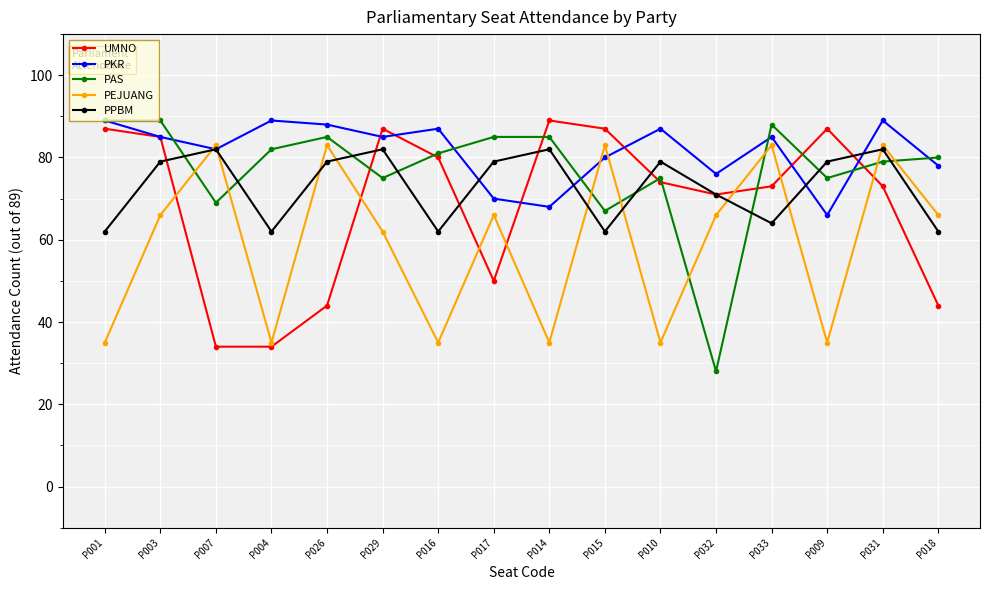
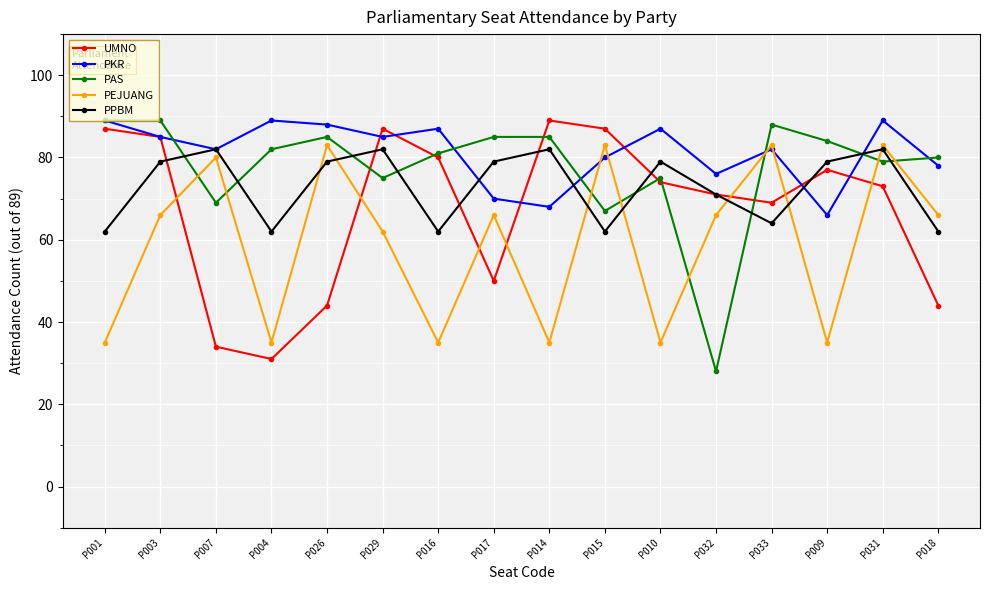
  {
    "UMNO": {
      "P001": 87,
      "P007": 34,
-     "P004": 34,
+     "P004": 31,
      "P026": 44,
      "P029": 87,
      "P016": 80,
      "P017": 50,
      "P014": 89,
      "P015": 87,
      "P010": 74,
-     "P033": 73,
-     "P009": 87,
+     "P033": 69,
+     "P009": 77,
      "P031": 73,
      "P018": 44
    },
    "PKR": {
      "P004": 89,
      "P026": 88,
      "P029": 85,
      "P016": 87,
      "P017": 70,
      "P014": 68,
      "P015": 80,
      "P010": 87,
      "P032": 76,
-     "P033": 85,
+     "P033": 82,
      "P009": 66,
      "P031": 89,
      "P018": 78
    },
    "PAS": {
      "P003": 89,
      "P007": 69,
      "P004": 82,
      "P026": 85,
      "P029": 75,
      "P016": 81,
      "P017": 85,
      "P014": 85,
      "P015": 67,
      "P010": 75,
      "P032": 28,
      "P033": 88,
-     "P009": 75,
+     "P009": 84,
      "P031": 79,
      "P018": 80
    },
    "PEJUANG": {
      "P001": 35,
      "P003": 66,
-     "P007": 83,
+     "P007": 80,
      "P004": 35,
      "P026": 83,
      "P029": 62,
      "P016": 35,
      "P017": 66,
      "P014": 35,
      "P015": 83,
      "P010": 35,
      "P032": 66,
      "P033": 83,
      "P009": 35,
      "P031": 83,
      "P018": 66
    },
    "PPBM": {
      "P001": 62,
      "P003": 79,
      "P004": 62,
      "P026": 79,
      "P029": 82,
      "P016": 62,
      "P017": 79,
      "P014": 82,
      "P015": 62,
      "P010": 79,
      "P033": 64,
      "P009": 79,
      "P031": 82,
      "P018": 62
    }
  }
